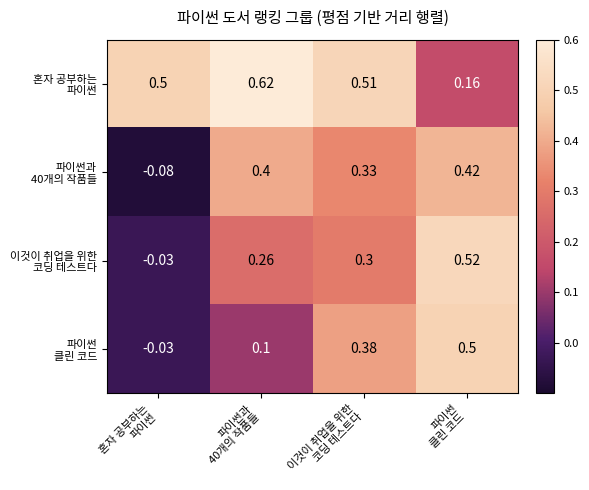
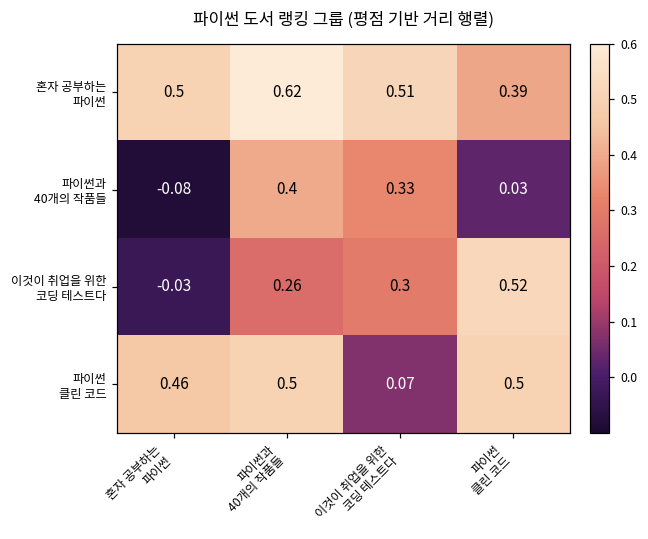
  {
    "혼자 공부하는 파이썬": {
      "혼자 공부하는 파이썬": 0.5,
      "파이썬과 40개의 작품들": 0.62,
      "이것이 취업을 위한 코딩 테스트다": 0.51,
-     "파이썬 클린 코드": 0.16
+     "파이썬 클린 코드": 0.39
    },
    "파이썬과 40개의 작품들": {
      "혼자 공부하는 파이썬": -0.08,
      "파이썬과 40개의 작품들": 0.4,
      "이것이 취업을 위한 코딩 테스트다": 0.33,
-     "파이썬 클린 코드": 0.42
+     "파이썬 클린 코드": 0.03
    },
    "이것이 취업을 위한 코딩 테스트다": {
      "혼자 공부하는 파이썬": -0.03,
      "파이썬과 40개의 작품들": 0.26,
      "이것이 취업을 위한 코딩 테스트다": 0.3,
      "파이썬 클린 코드": 0.52
    },
    "파이썬 클린 코드": {
-     "혼자 공부하는 파이썬": -0.03,
-     "파이썬과 40개의 작품들": 0.1,
-     "이것이 취업을 위한 코딩 테스트다": 0.38,
+     "혼자 공부하는 파이썬": 0.46,
+     "파이썬과 40개의 작품들": 0.5,
+     "이것이 취업을 위한 코딩 테스트다": 0.07,
      "파이썬 클린 코드": 0.5
    }
  }
